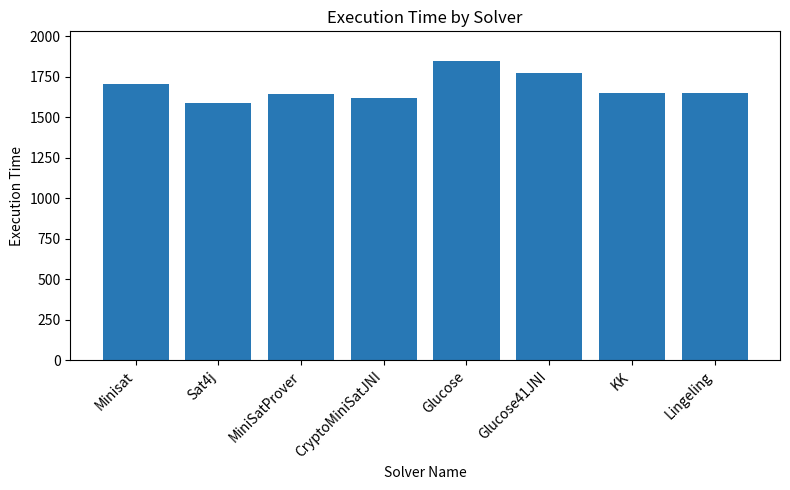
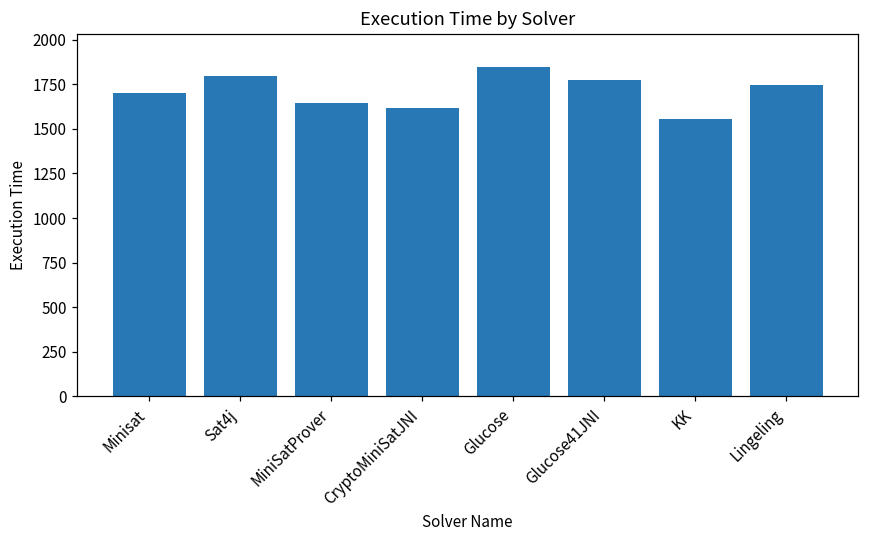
  {
    "Minisat": 1700,
-   "Sat4j": 1590,
+   "Sat4j": 1800,
    "MiniSatProver": 1640,
    "CryptoMiniSatJNI": 1620,
    "Glucose": 1850,
    "Glucose41JNI": 1770,
-   "KK": 1650,
-   "Lingeling": 1650
+   "KK": 1560,
+   "Lingeling": 1750
  }
